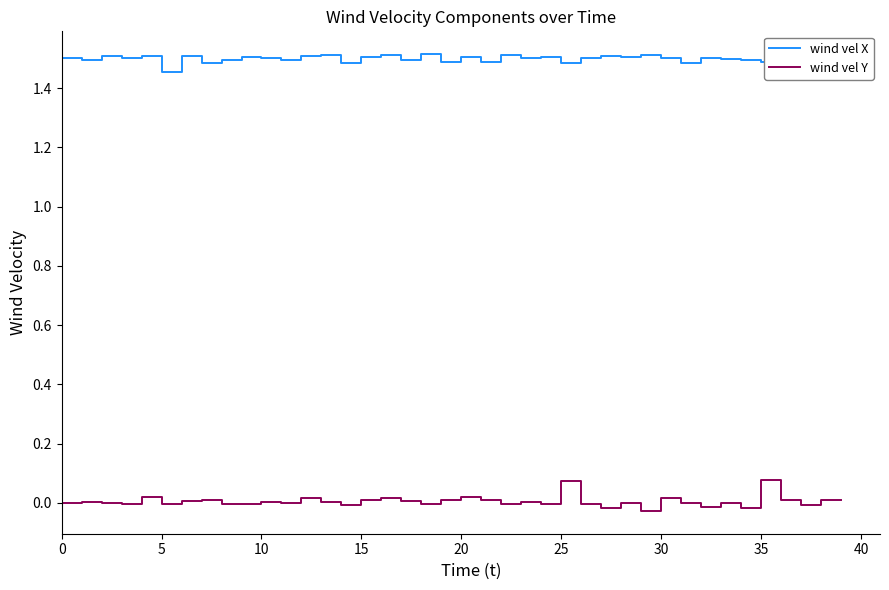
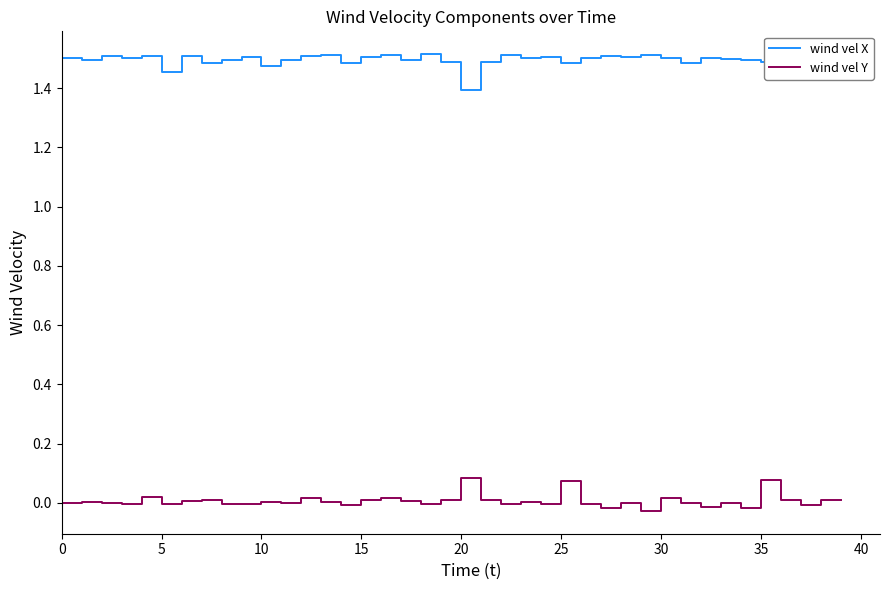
  {
    "wind vel X": {
      "0": 1.50,
      "5": 1.45,
-     "10": 1.50,
+     "10": 1.47,
      "15": 1.50,
-     "20": 1.50,
+     "20": 1.39,
      "25": 1.48,
      "30": 1.50,
      "35": 1.49
    },
    "wind vel Y": {
      "0": 0.00,
      "5": 0.00,
      "10": 0.00,
      "15": 0.01,
-     "20": 0.02,
+     "20": 0.08,
      "25": 0.07,
      "30": 0.02,
      "35": 0.08
    }
  }
